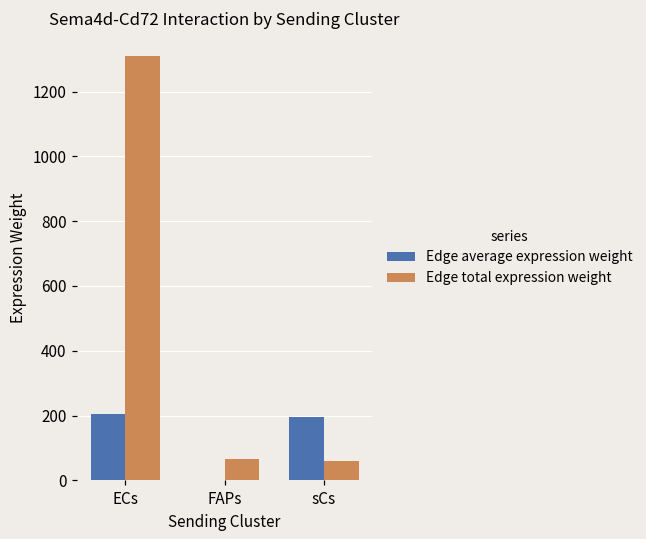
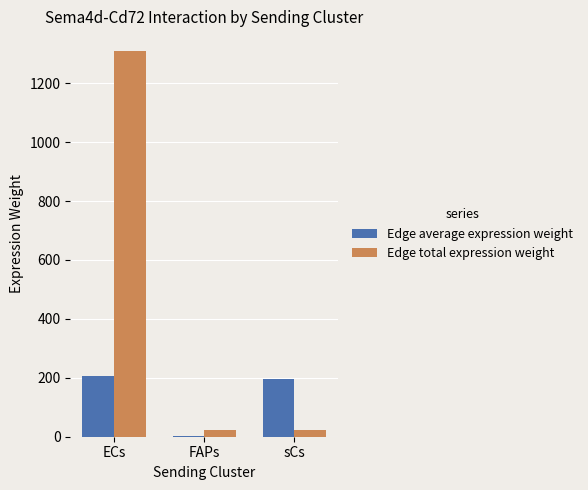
  {
    "Edge average expression weight": {
      "ECs": 210,
      "sCs": 200
    },
    "Edge total expression weight": {
      "ECs": 1310,
-     "FAPs": 60,
-     "sCs": 60
+     "FAPs": 20,
+     "sCs": 20
    }
  }
